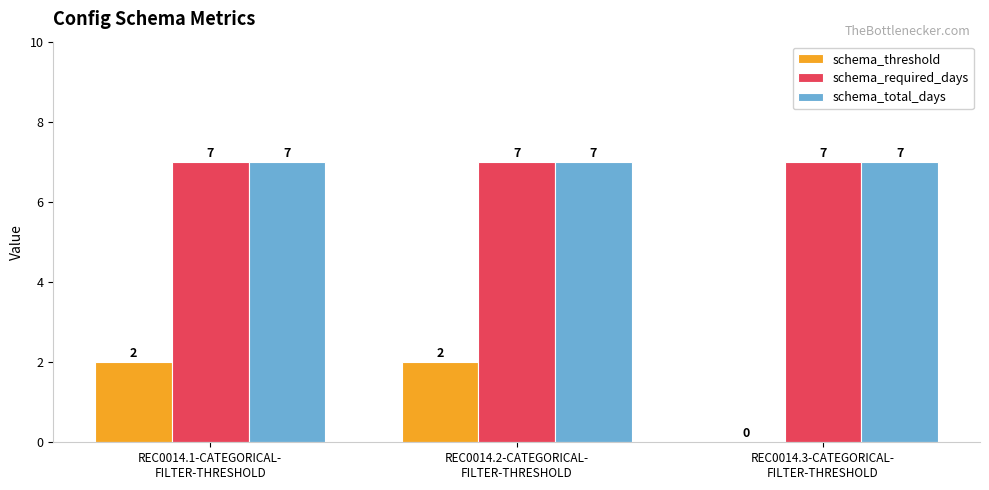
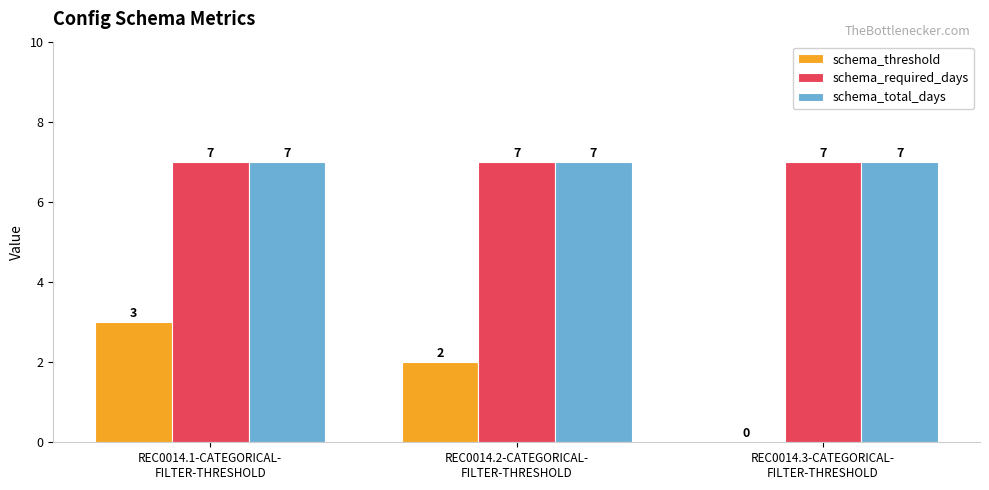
  {
    "schema_threshold": {
-     "REC0014.1-CATEGORICAL- FILTER-THRESHOLD": 2,
+     "REC0014.1-CATEGORICAL- FILTER-THRESHOLD": 3,
      "REC0014.2-CATEGORICAL- FILTER-THRESHOLD": 2,
      "REC0014.3-CATEGORICAL- FILTER-THRESHOLD": 0
    },
    "schema_required_days": {
      "REC0014.1-CATEGORICAL- FILTER-THRESHOLD": 7,
      "REC0014.2-CATEGORICAL- FILTER-THRESHOLD": 7,
      "REC0014.3-CATEGORICAL- FILTER-THRESHOLD": 7
    },
    "schema_total_days": {
      "REC0014.1-CATEGORICAL- FILTER-THRESHOLD": 7,
      "REC0014.2-CATEGORICAL- FILTER-THRESHOLD": 7,
      "REC0014.3-CATEGORICAL- FILTER-THRESHOLD": 7
    }
  }
